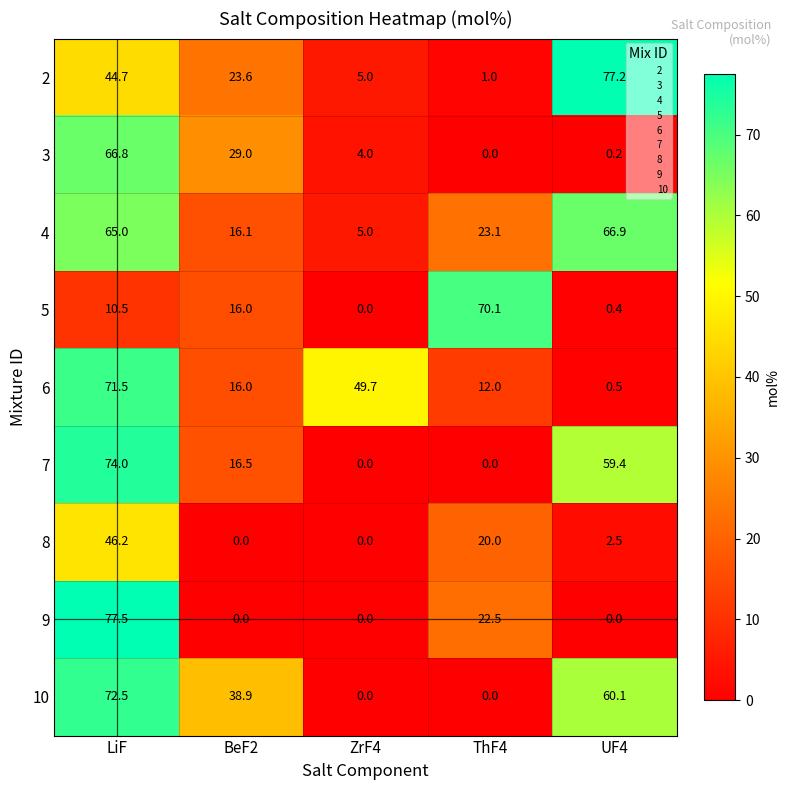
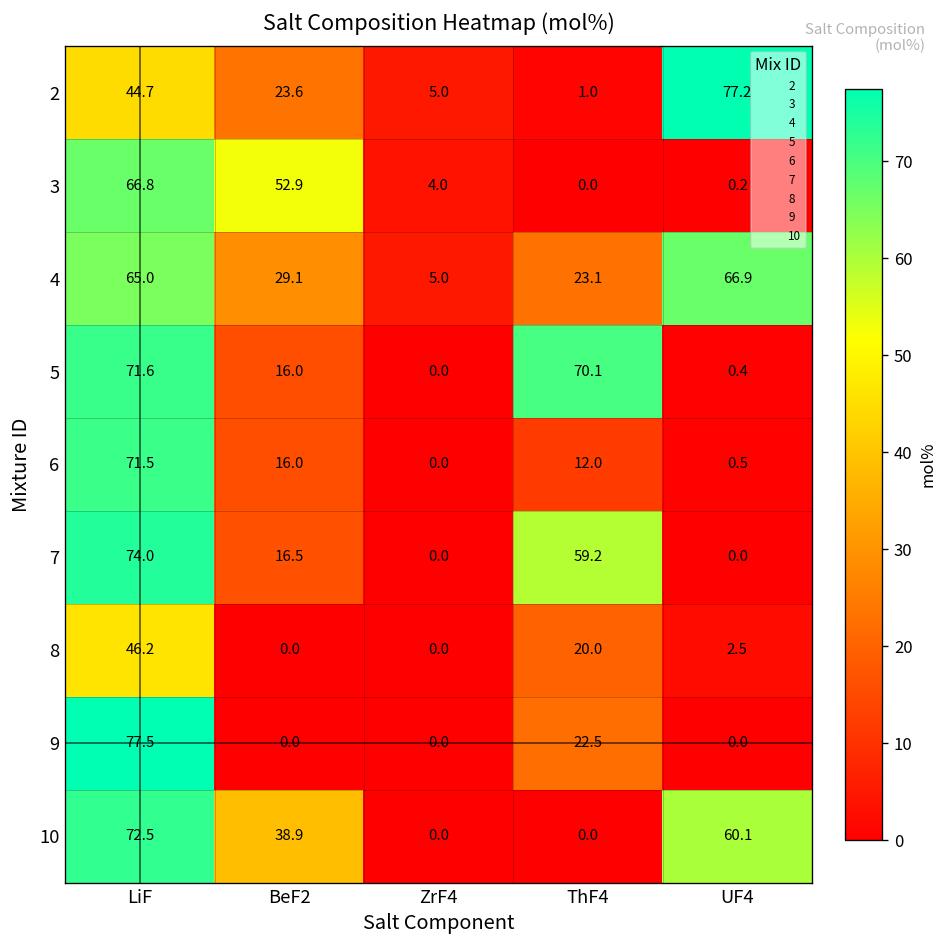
  {
    "2": {
      "LiF": 44.7,
      "BeF2": 23.6,
      "ZrF4": 5.0,
      "ThF4": 1.0
    },
    "3": {
      "LiF": 66.8,
-     "BeF2": 29.0,
+     "BeF2": 52.9,
      "ZrF4": 4.0,
      "ThF4": 0.0,
      "UF4": 0.2
    },
    "4": {
      "LiF": 65.0,
-     "BeF2": 16.1,
+     "BeF2": 29.1,
      "ZrF4": 5.0,
      "ThF4": 23.1,
      "UF4": 66.9
    },
    "5": {
-     "LiF": 10.5,
+     "LiF": 71.6,
      "BeF2": 16.0,
      "ZrF4": 0.0,
      "ThF4": 70.1,
      "UF4": 0.4
    },
    "6": {
      "LiF": 71.5,
      "BeF2": 16.0,
-     "ZrF4": 49.7,
+     "ZrF4": 0.0,
      "ThF4": 12.0,
      "UF4": 0.5
    },
    "7": {
      "LiF": 74.0,
      "BeF2": 16.5,
      "ZrF4": 0.0,
-     "ThF4": 0.0,
-     "UF4": 59.4
+     "ThF4": 59.2,
+     "UF4": 0.0
    },
    "8": {
      "LiF": 46.2,
      "BeF2": 0.0,
      "ZrF4": 0.0,
      "ThF4": 20.0,
      "UF4": 2.5
    },
    "9": {
      "LiF": 77.5,
      "BeF2": 0.0,
      "ZrF4": 0.0,
      "ThF4": 22.5,
      "UF4": 0.0
    },
    "10": {
      "LiF": 72.5,
      "BeF2": 38.9,
      "ZrF4": 0.0,
      "ThF4": 0.0,
      "UF4": 60.1
    }
  }
